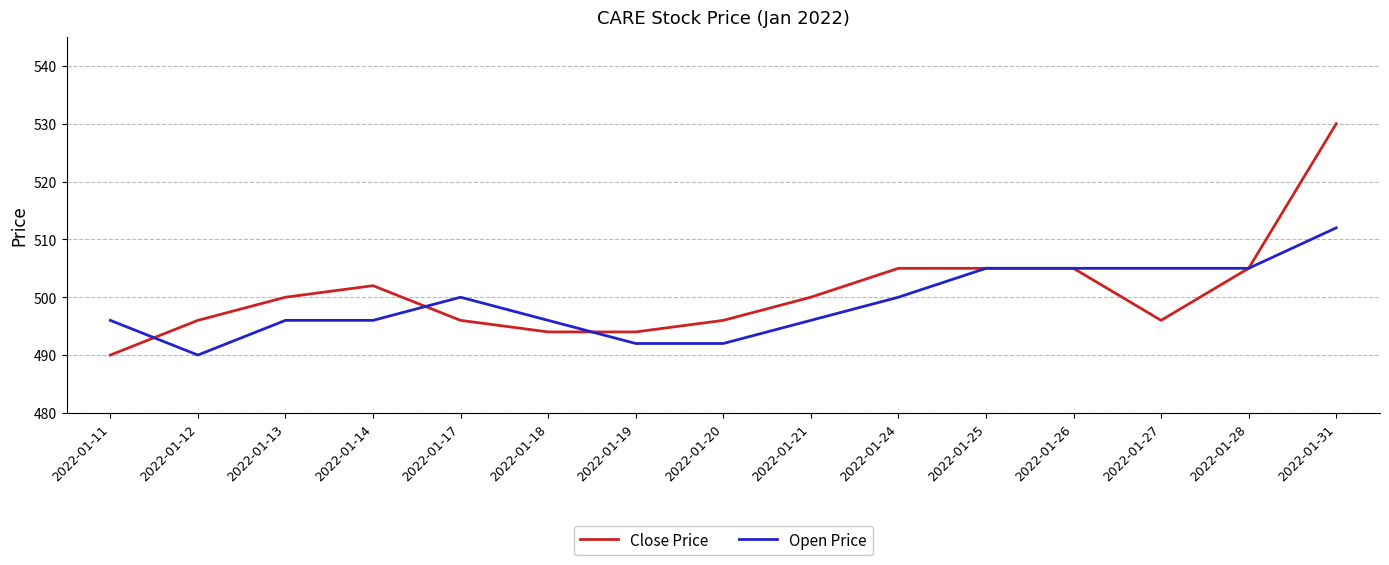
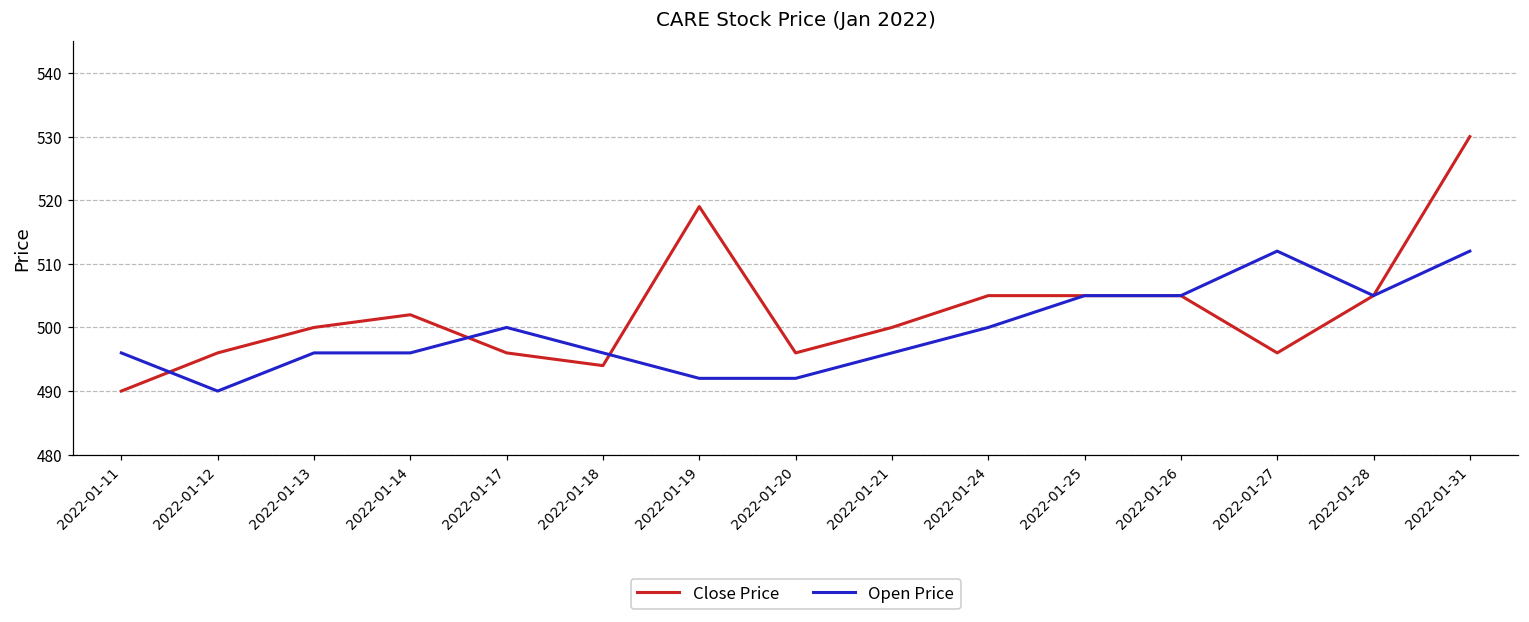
  {
    "Close Price": {
      "2022-01-11": 490,
      "2022-01-12": 496,
      "2022-01-13": 500,
      "2022-01-14": 502,
      "2022-01-17": 496,
      "2022-01-18": 494,
-     "2022-01-19": 494,
+     "2022-01-19": 519,
      "2022-01-20": 496,
      "2022-01-21": 500,
      "2022-01-24": 505,
      "2022-01-27": 496,
      "2022-01-31": 530
    },
    "Open Price": {
      "2022-01-11": 496,
      "2022-01-12": 490,
      "2022-01-13": 496,
      "2022-01-14": 496,
      "2022-01-17": 500,
      "2022-01-18": 496,
      "2022-01-19": 492,
      "2022-01-20": 492,
      "2022-01-21": 496,
      "2022-01-24": 500,
-     "2022-01-27": 505,
+     "2022-01-27": 512,
      "2022-01-31": 512
    }
  }
